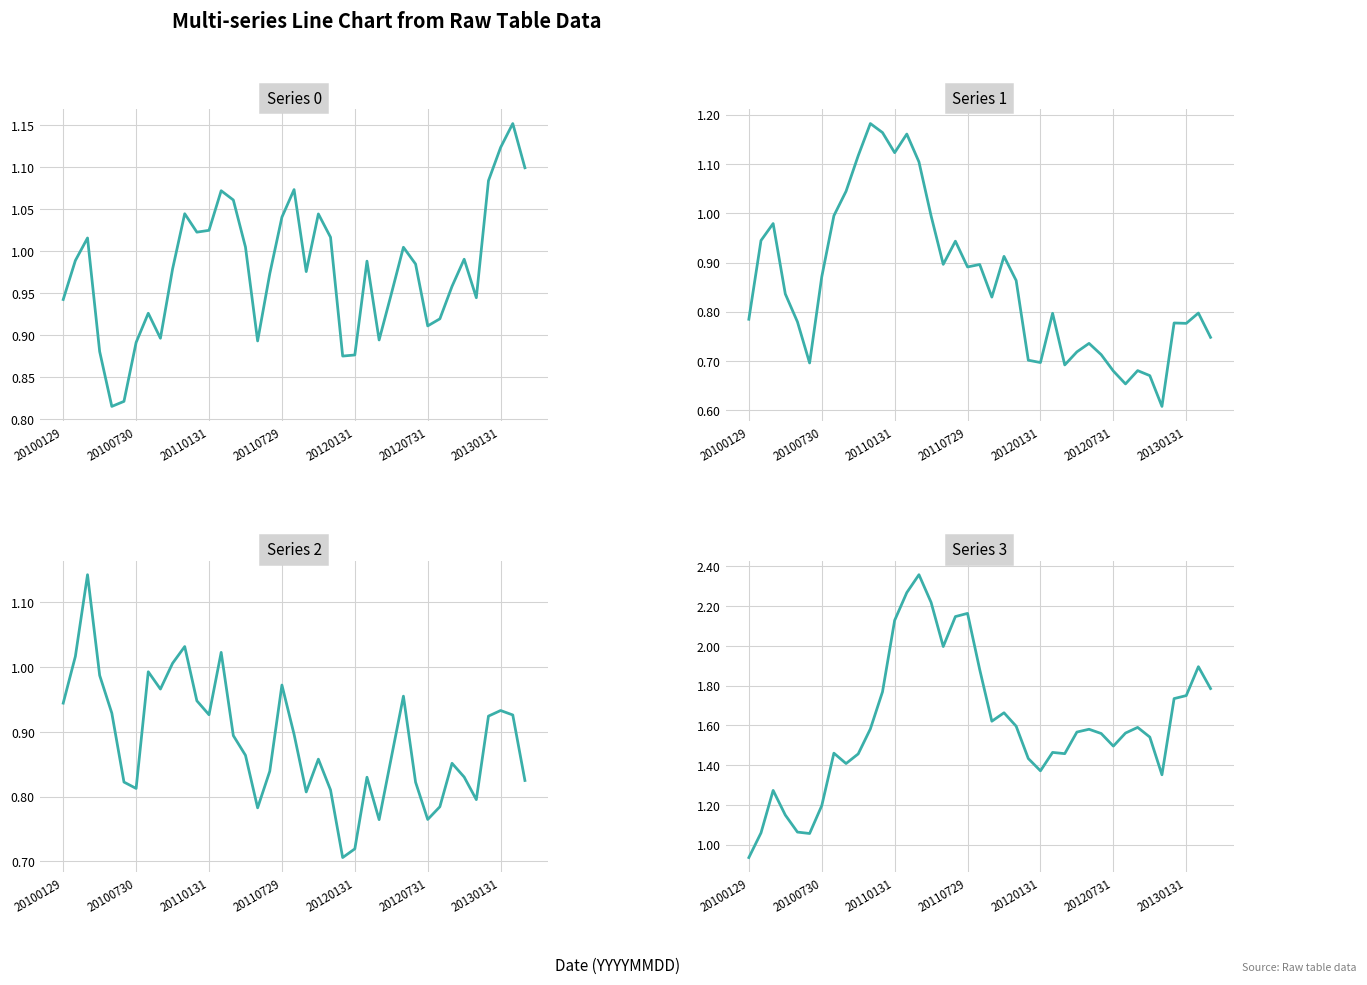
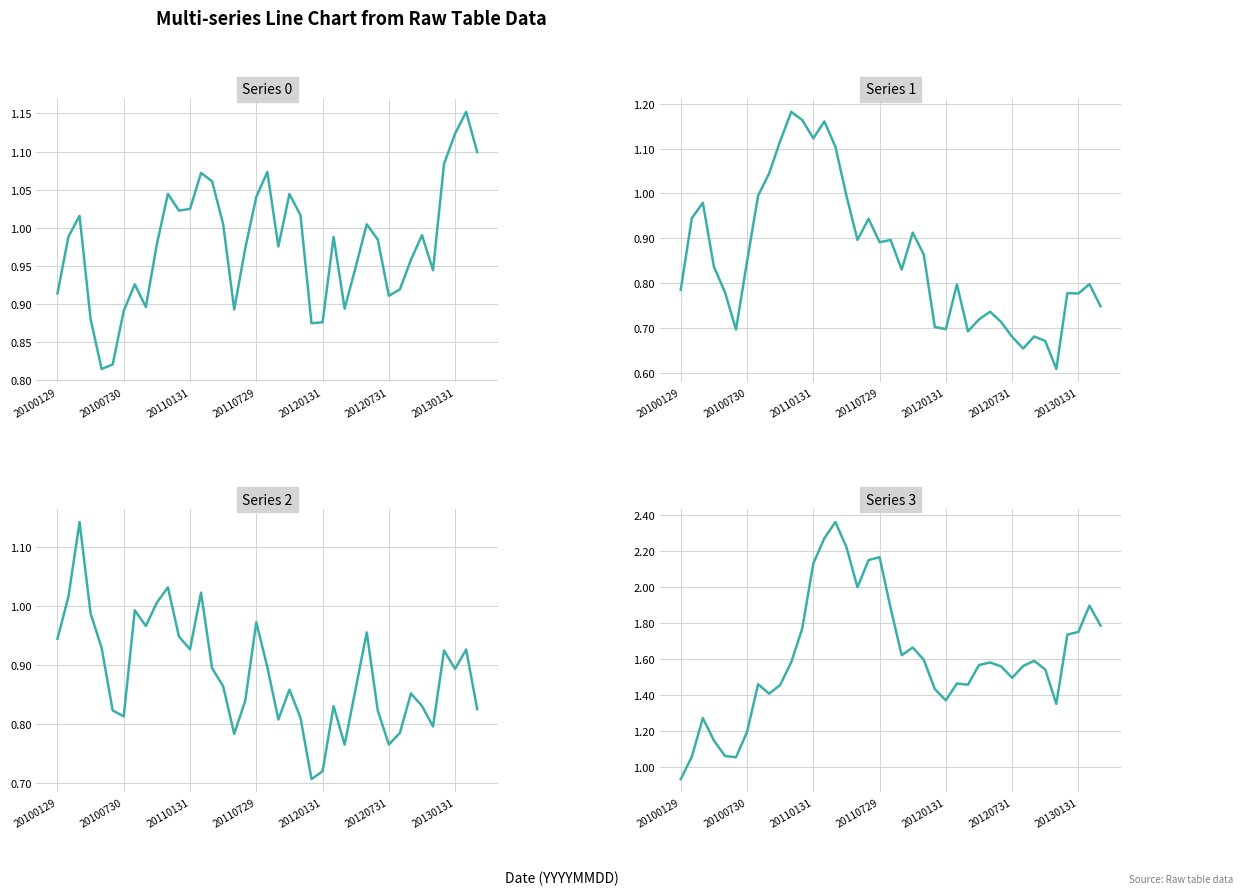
  {
    "Series 0": {
-     "20100129": 0.94,
+     "20100129": 0.91,
      "20100730": 0.89,
      "20110131": 1.02,
      "20110729": 1.04,
      "20120131": 0.88,
      "20120731": 0.91,
      "20130131": 1.12
    },
    "Series 1": {
      "20100129": 0.78,
-     "20100730": 0.87,
+     "20100730": 0.85,
      "20110131": 1.12,
      "20110729": 0.89,
      "20120131": 0.70,
      "20120731": 0.68,
      "20130131": 0.78
    },
    "Series 2": {
      "20100129": 0.94,
      "20100730": 0.81,
      "20110131": 0.93,
      "20110729": 0.97,
      "20120131": 0.72,
      "20120731": 0.76,
-     "20130131": 0.93
+     "20130131": 0.89
    },
    "Series 3": {
      "20100129": 0.94,
      "20100730": 1.20,
      "20110131": 2.13,
      "20110729": 2.16,
      "20120131": 1.37,
      "20120731": 1.50,
      "20130131": 1.75
    }
  }
